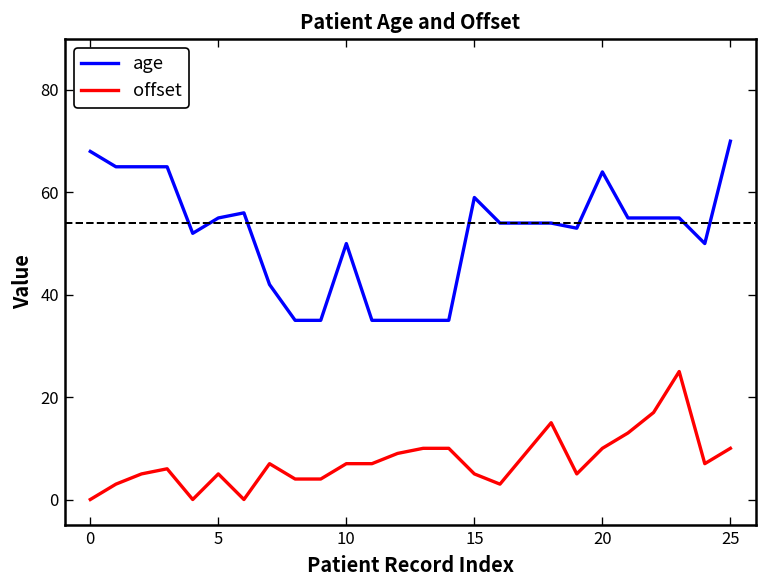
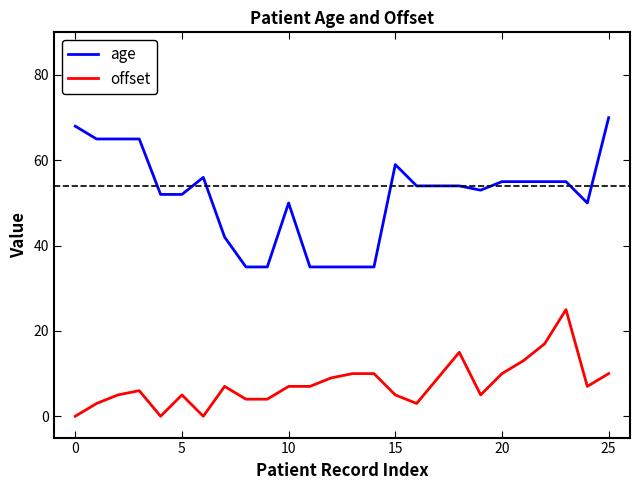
  {
    "age": {
      "0": 68,
-     "5": 55,
+     "5": 52,
      "10": 50,
      "15": 59,
-     "20": 64,
+     "20": 55,
      "25": 70
    },
    "offset": {
      "0": 0,
      "5": 5,
      "10": 7,
      "15": 5,
      "20": 10,
      "25": 10
    }
  }
